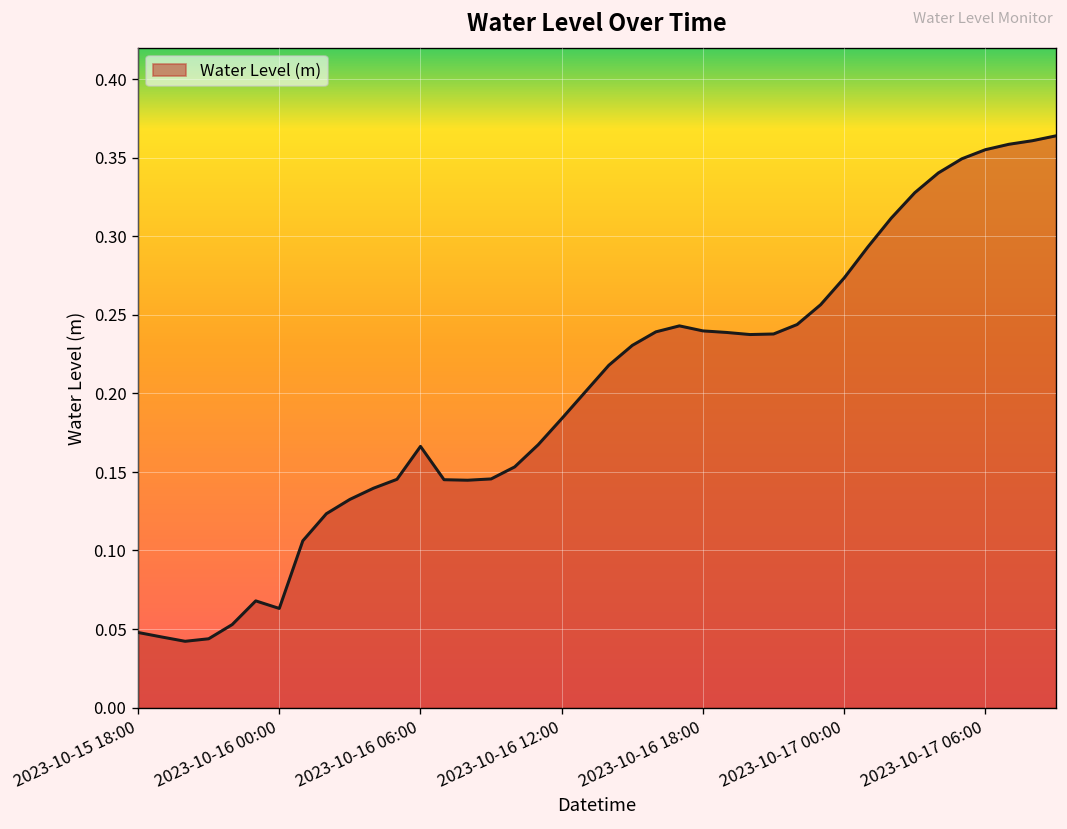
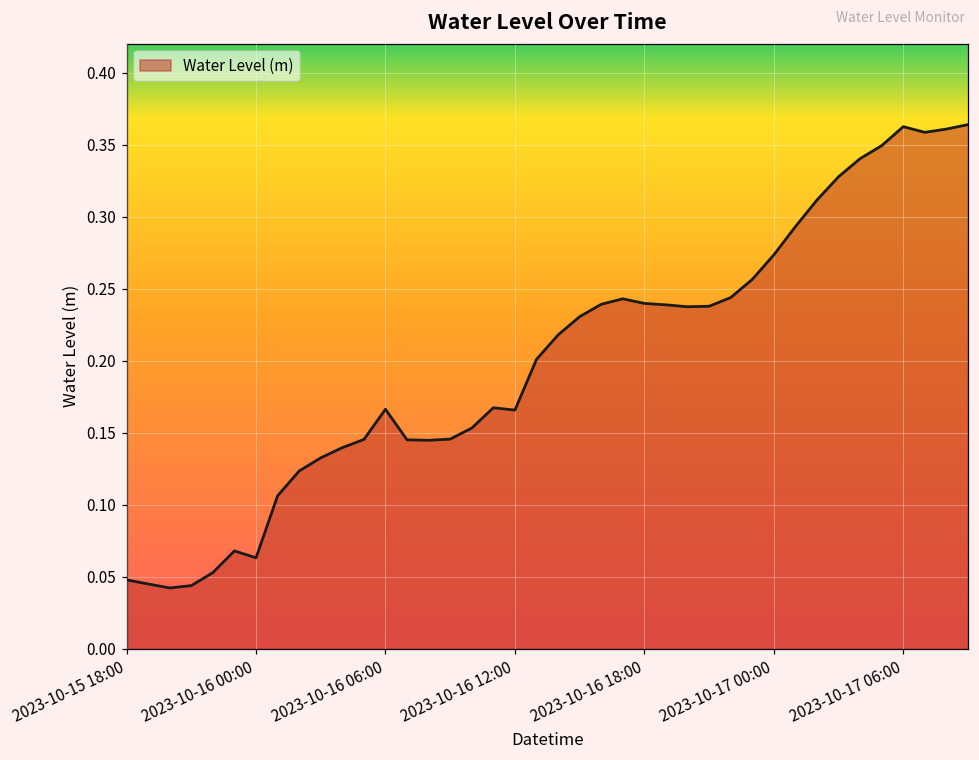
  {
    "2023-10-15 18:00": 0.048,
    "2023-10-16 00:00": 0.063,
    "2023-10-16 06:00": 0.166,
-   "2023-10-16 12:00": 0.184,
+   "2023-10-16 12:00": 0.166,
    "2023-10-16 18:00": 0.240,
    "2023-10-17 00:00": 0.273,
-   "2023-10-17 06:00": 0.355
+   "2023-10-17 06:00": 0.362
  }
